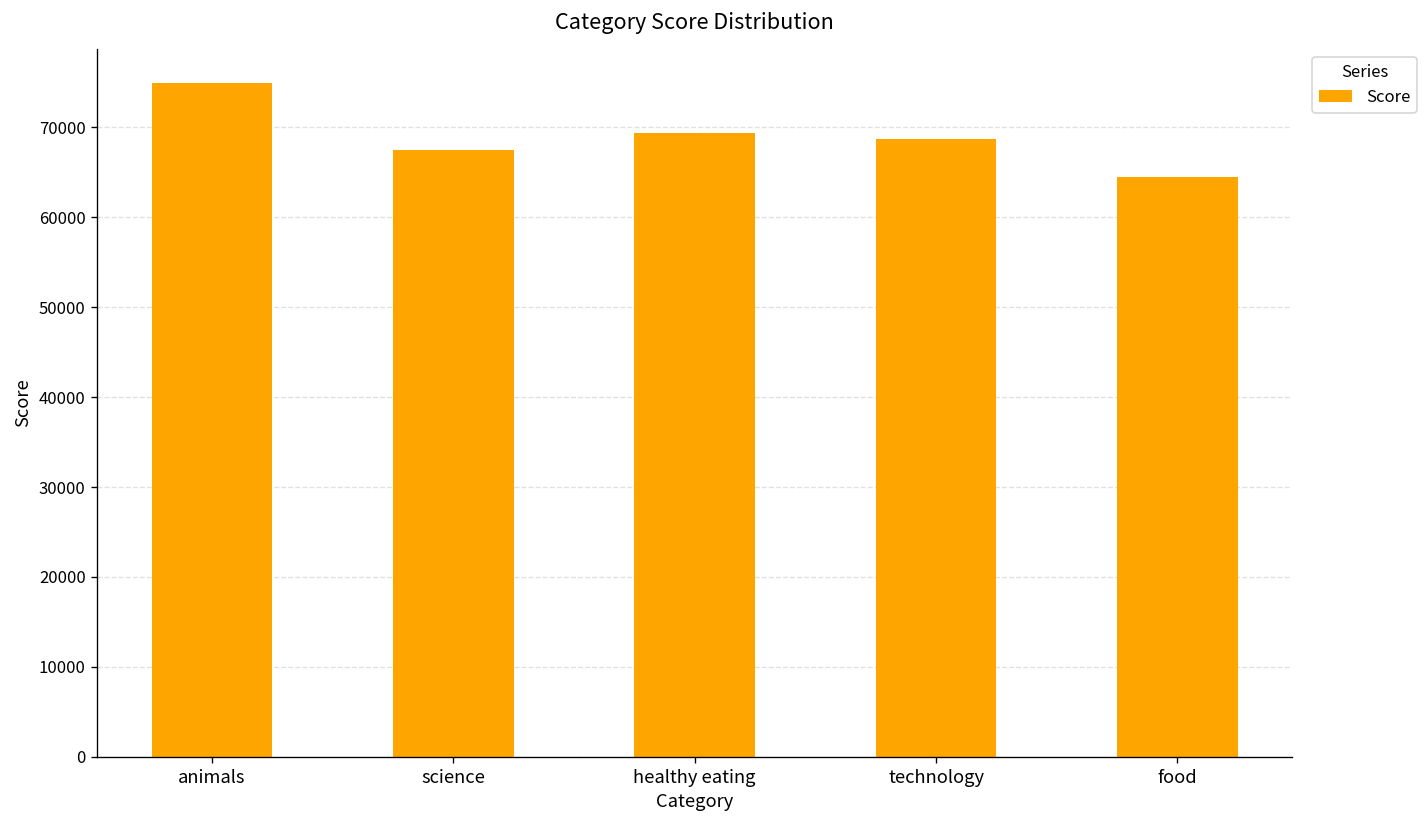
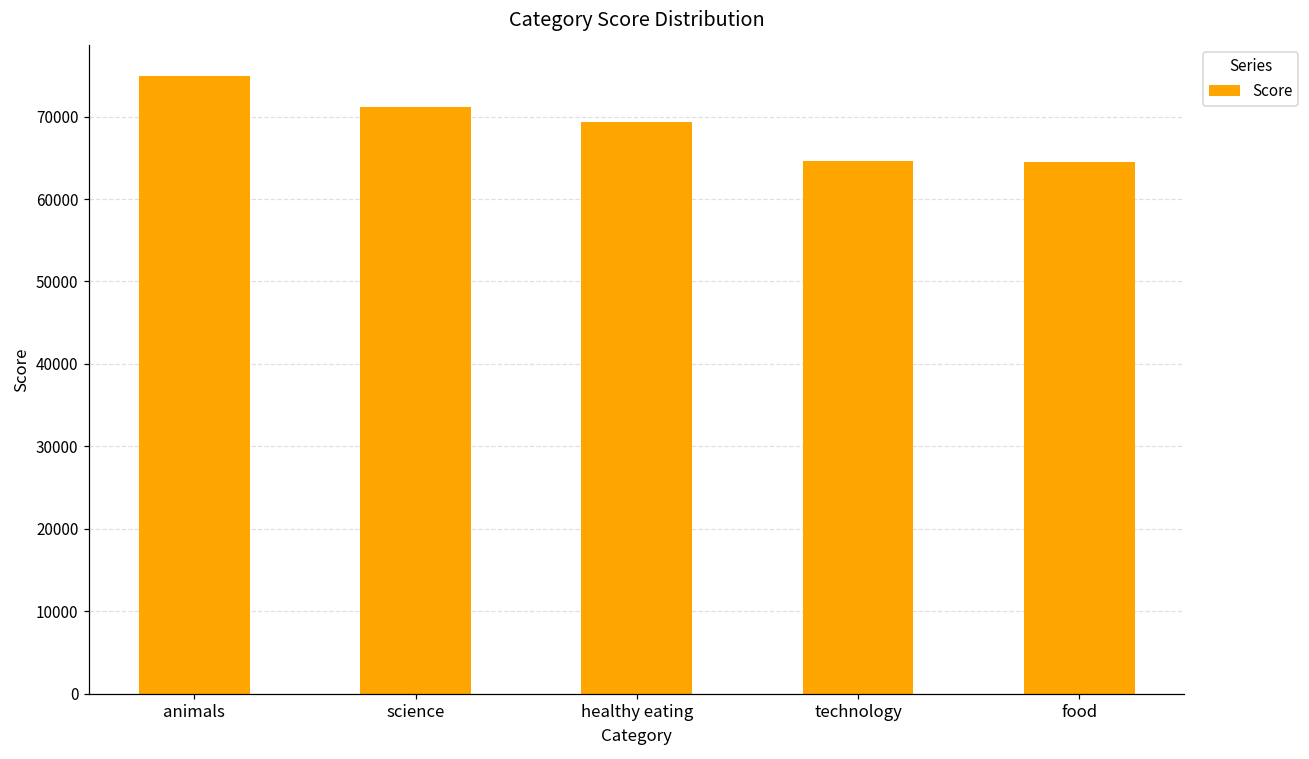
  {
    "animals": 75000,
-   "science": 68000,
+   "science": 71000,
    "healthy eating": 69000,
-   "technology": 69000,
+   "technology": 65000,
    "food": 64000
  }
